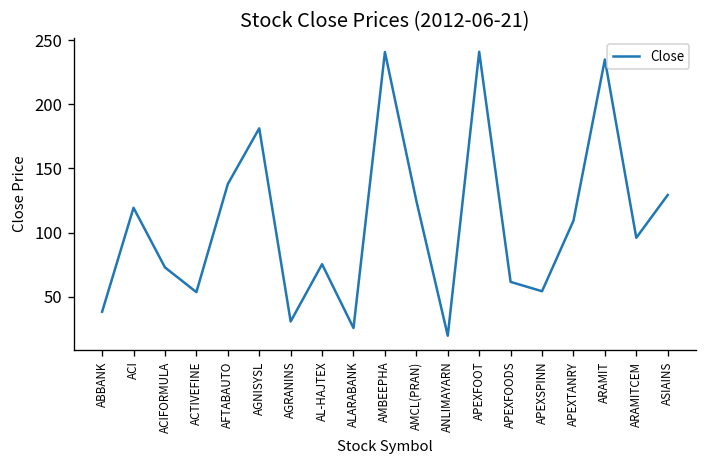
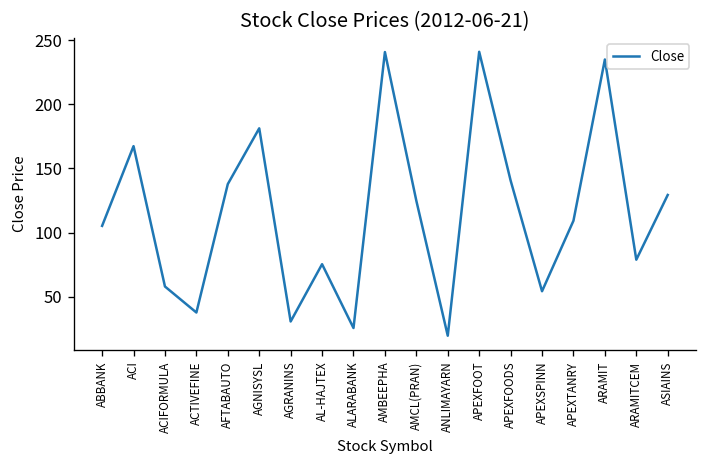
  {
-   "ABBANK": 38,
-   "ACI": 119,
-   "ACIFORMULA": 73,
-   "ACTIVEFINE": 54,
+   "ABBANK": 105,
+   "ACI": 167,
+   "ACIFORMULA": 58,
+   "ACTIVEFINE": 38,
    "AFTABAUTO": 138,
    "AGNISYSL": 181,
    "AGRANINS": 31,
    "AL-HAJTEX": 75,
    "ALARABANK": 26,
    "AMBEEPHA": 241,
    "AMCL(PRAN)": 125,
    "ANLIMAYARN": 20,
    "APEXFOOT": 241,
-   "APEXFOODS": 62,
+   "APEXFOODS": 141,
    "APEXSPINN": 54,
    "APEXTANRY": 109,
    "ARAMIT": 235,
-   "ARAMITCEM": 96,
+   "ARAMITCEM": 79,
    "ASIAINS": 129
  }
